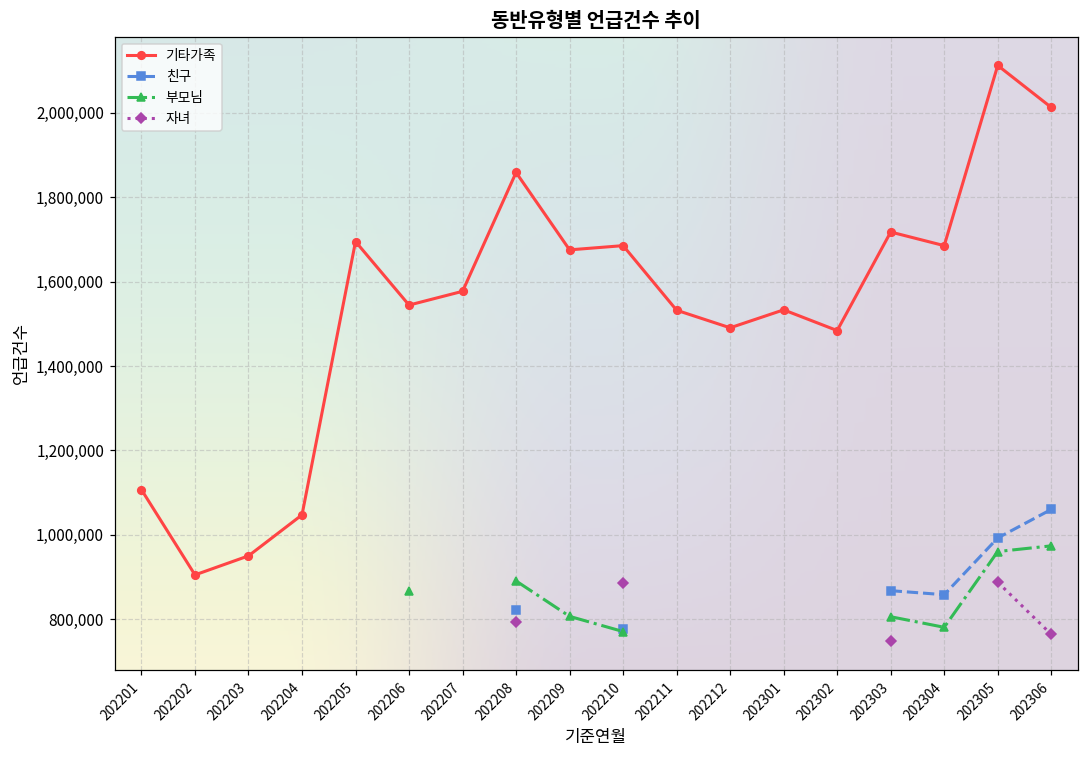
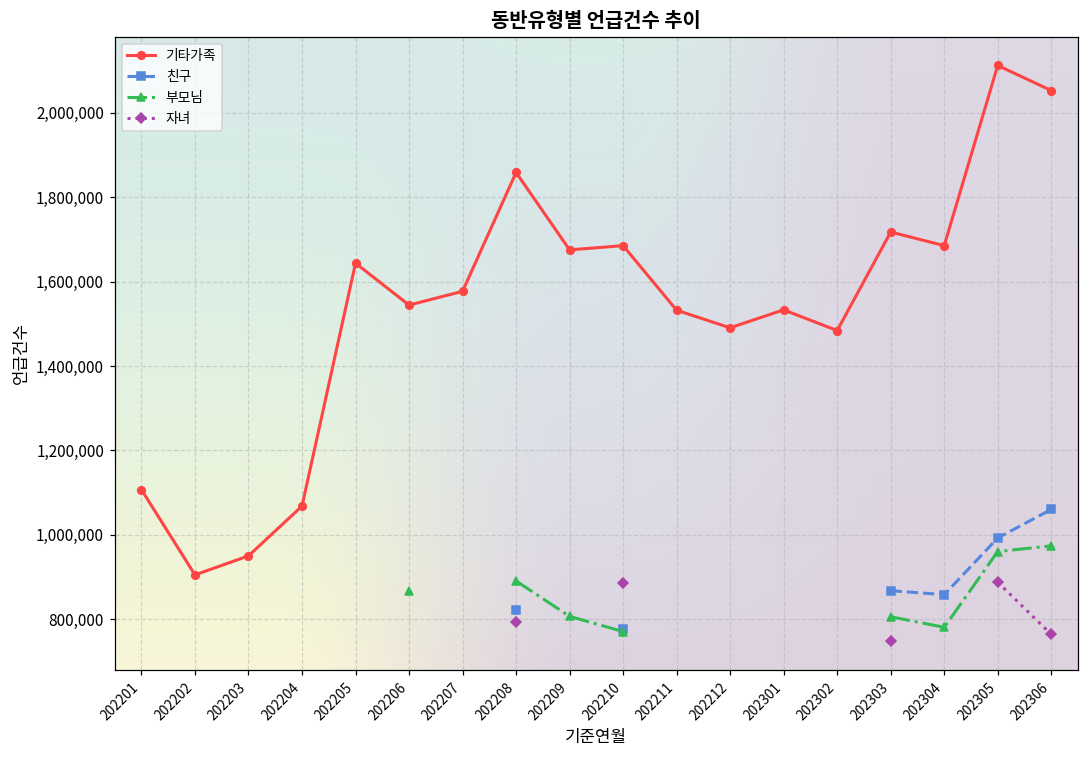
  {
    "기타가족": {
      "202201": "1,110,000",
      "202202": "900,000",
      "202203": "950,000",
-     "202204": "1,050,000",
-     "202205": "1,690,000",
+     "202204": "1,070,000",
+     "202205": "1,640,000",
      "202206": "1,540,000",
      "202207": "1,580,000",
      "202208": "1,860,000",
      "202209": "1,680,000",
      "202210": "1,690,000",
      "202211": "1,530,000",
      "202212": "1,490,000",
      "202301": "1,530,000",
      "202302": "1,480,000",
      "202303": "1,720,000",
      "202304": "1,690,000",
      "202305": "2,110,000",
-     "202306": "2,010,000"
+     "202306": "2,050,000"
    },
    "친구": {
      "202208": "820,000",
      "202303": "870,000",
      "202304": "860,000",
      "202305": "990,000",
      "202306": "1,060,000"
    },
    "부모님": {
      "202206": "870,000",
      "202208": "890,000",
      "202209": "810,000",
      "202303": "810,000",
      "202304": "780,000",
      "202305": "960,000",
      "202306": "970,000"
    },
    "자녀": {
      "202208": "790,000",
      "202210": "880,000",
      "202303": "750,000",
      "202305": "890,000",
      "202306": "760,000"
    }
  }
